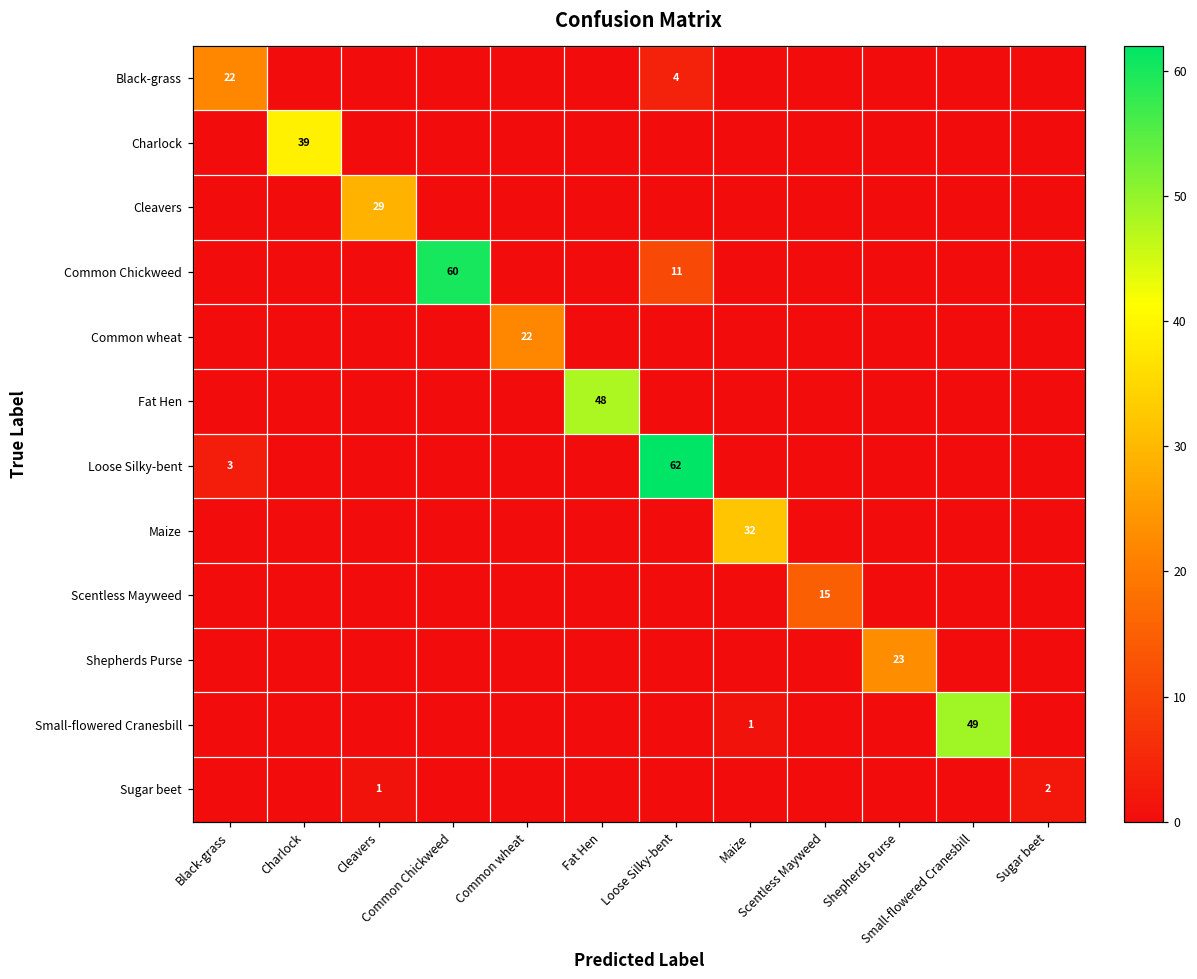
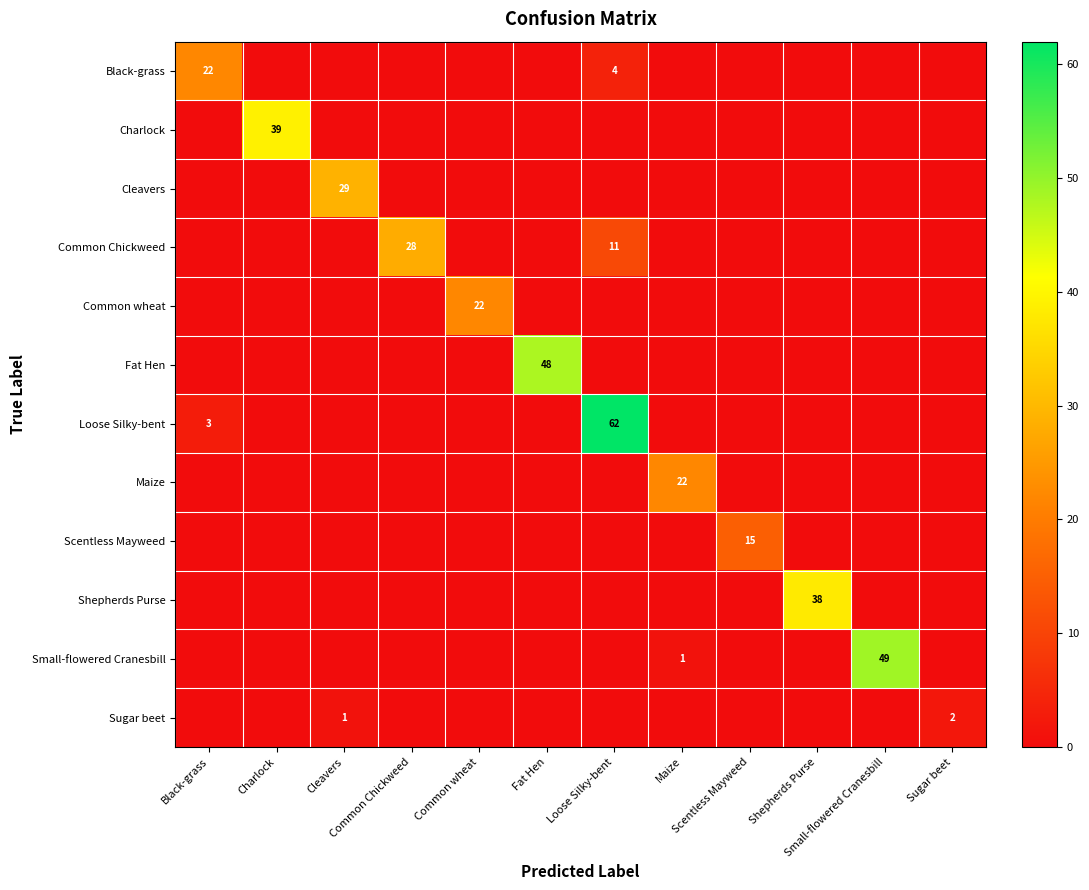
  {
    "Black-grass": {
      "Black-grass": 22,
      "Loose Silky-bent": 4
    },
    "Charlock": {
      "Charlock": 39
    },
    "Cleavers": {
      "Cleavers": 29
    },
    "Common Chickweed": {
-     "Common Chickweed": 60,
+     "Common Chickweed": 28,
      "Loose Silky-bent": 11
    },
    "Common wheat": {
      "Common wheat": 22
    },
    "Fat Hen": {
      "Fat Hen": 48
    },
    "Loose Silky-bent": {
      "Black-grass": 3,
      "Loose Silky-bent": 62
    },
    "Maize": {
-     "Maize": 32
+     "Maize": 22
    },
    "Scentless Mayweed": {
      "Scentless Mayweed": 15
    },
    "Shepherds Purse": {
-     "Shepherds Purse": 23
+     "Shepherds Purse": 38
    },
    "Small-flowered Cranesbill": {
      "Maize": 1,
      "Small-flowered Cranesbill": 49
    },
    "Sugar beet": {
      "Cleavers": 1,
      "Sugar beet": 2
    }
  }
